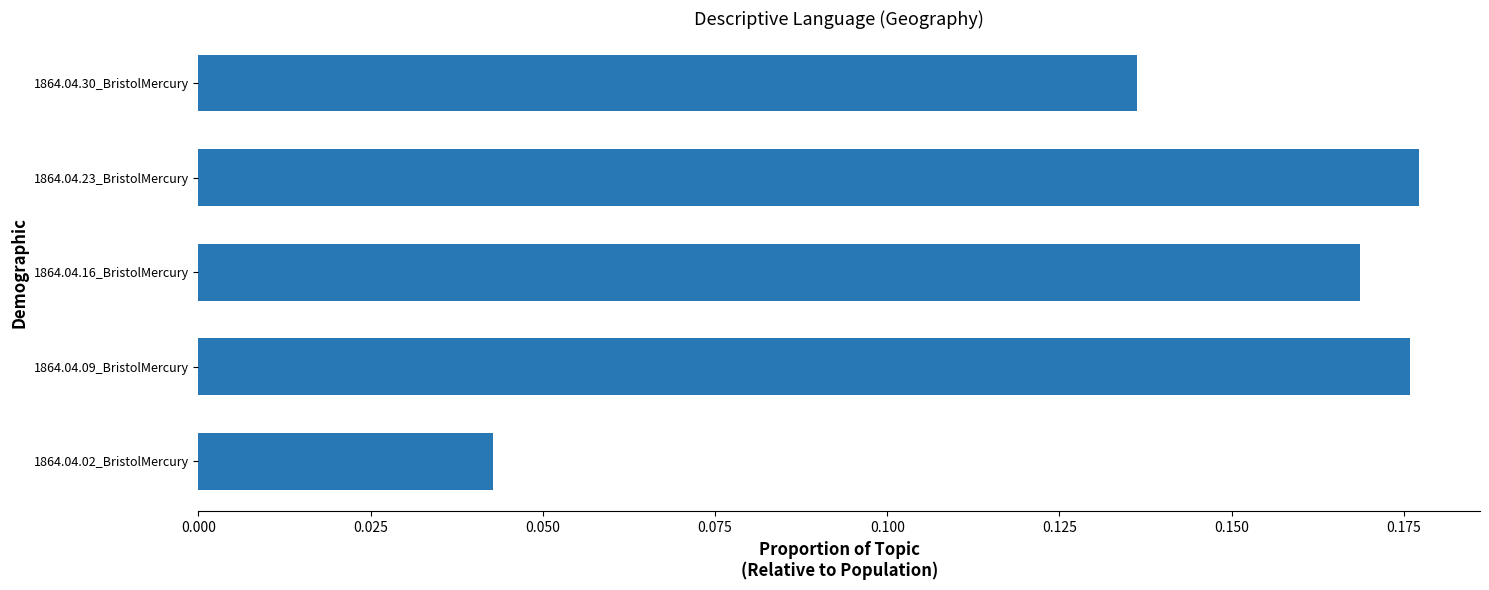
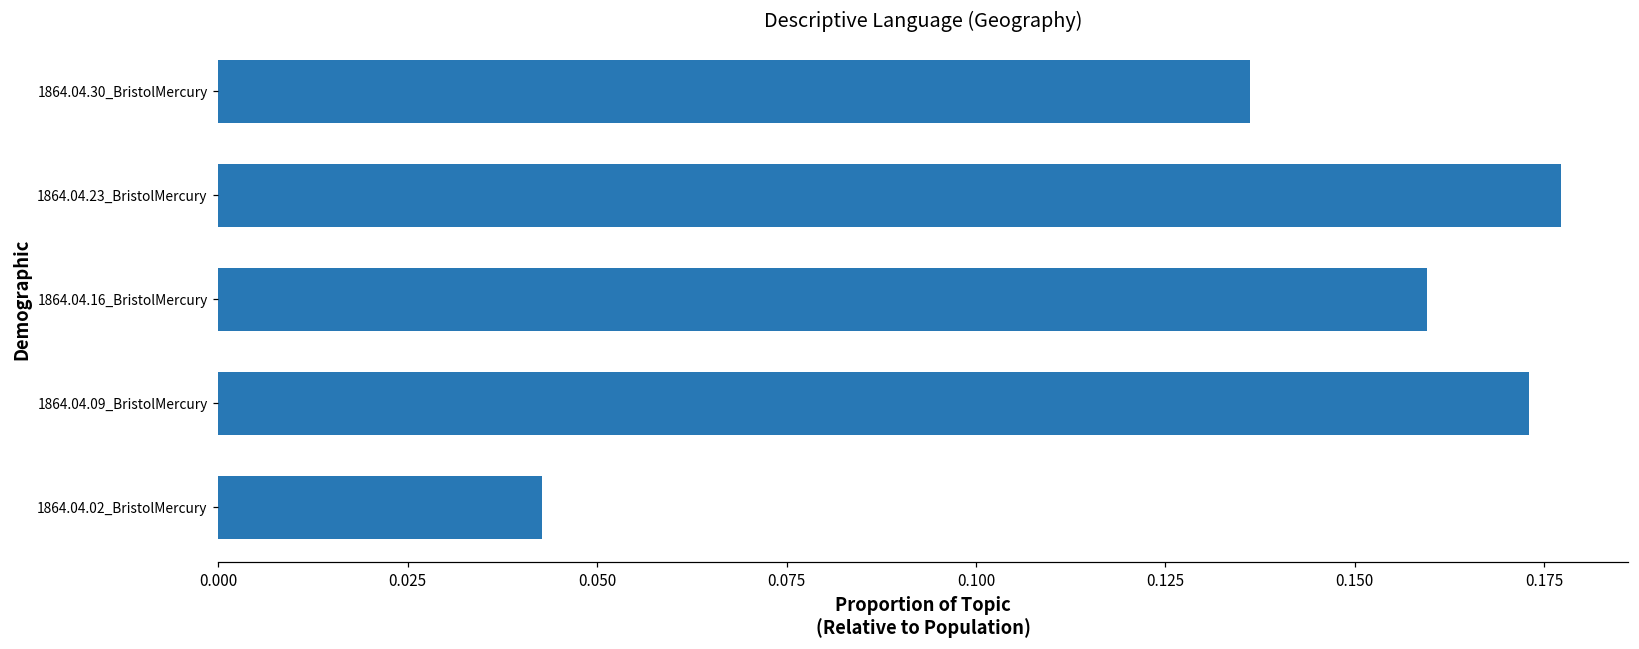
  {
    "1864.04.30_BristolMercury": 0.136,
    "1864.04.23_BristolMercury": 0.177,
-   "1864.04.16_BristolMercury": 0.169,
-   "1864.04.09_BristolMercury": 0.176,
+   "1864.04.16_BristolMercury": 0.159,
+   "1864.04.09_BristolMercury": 0.173,
    "1864.04.02_BristolMercury": 0.043
  }
